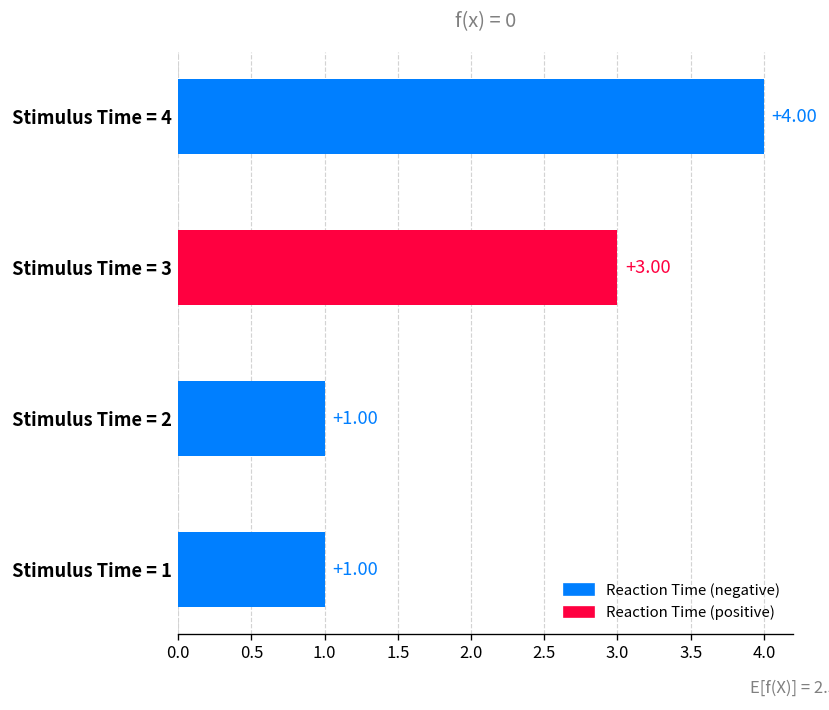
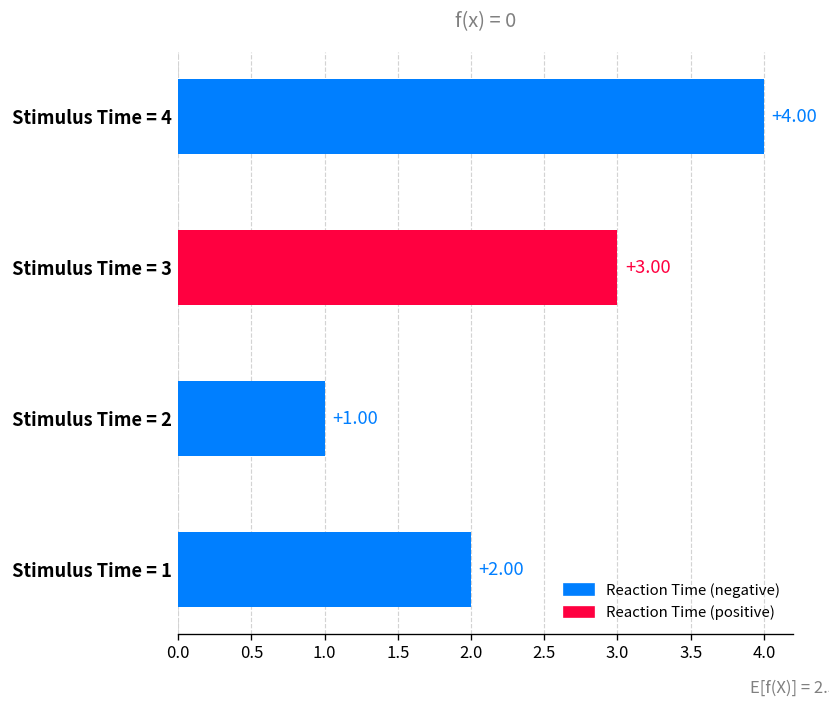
  {
    "Stimulus Time = 4": "+4.00",
    "Stimulus Time = 3": "+3.00",
    "Stimulus Time = 2": "+1.00",
-   "Stimulus Time = 1": "+1.00"
+   "Stimulus Time = 1": "+2.00"
  }
